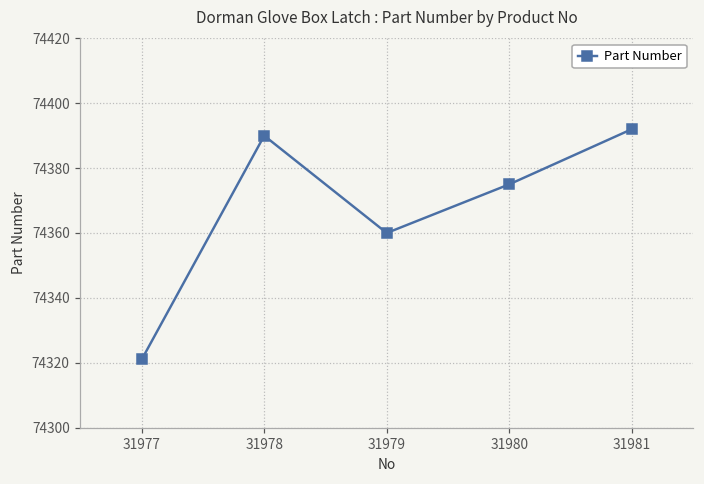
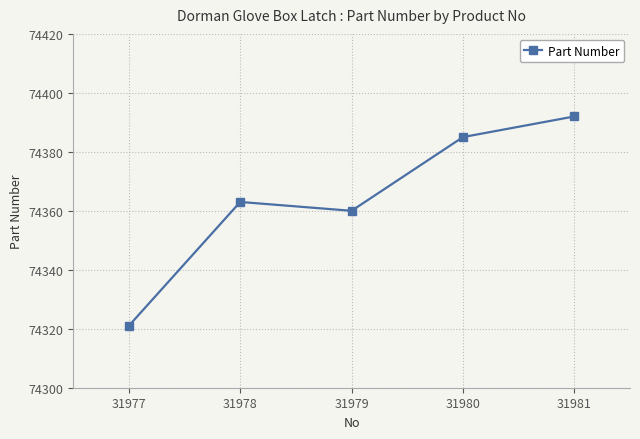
  {
    "31977": 74321,
-   "31978": 74390,
+   "31978": 74363,
    "31979": 74360,
-   "31980": 74375,
+   "31980": 74385,
    "31981": 74392
  }
